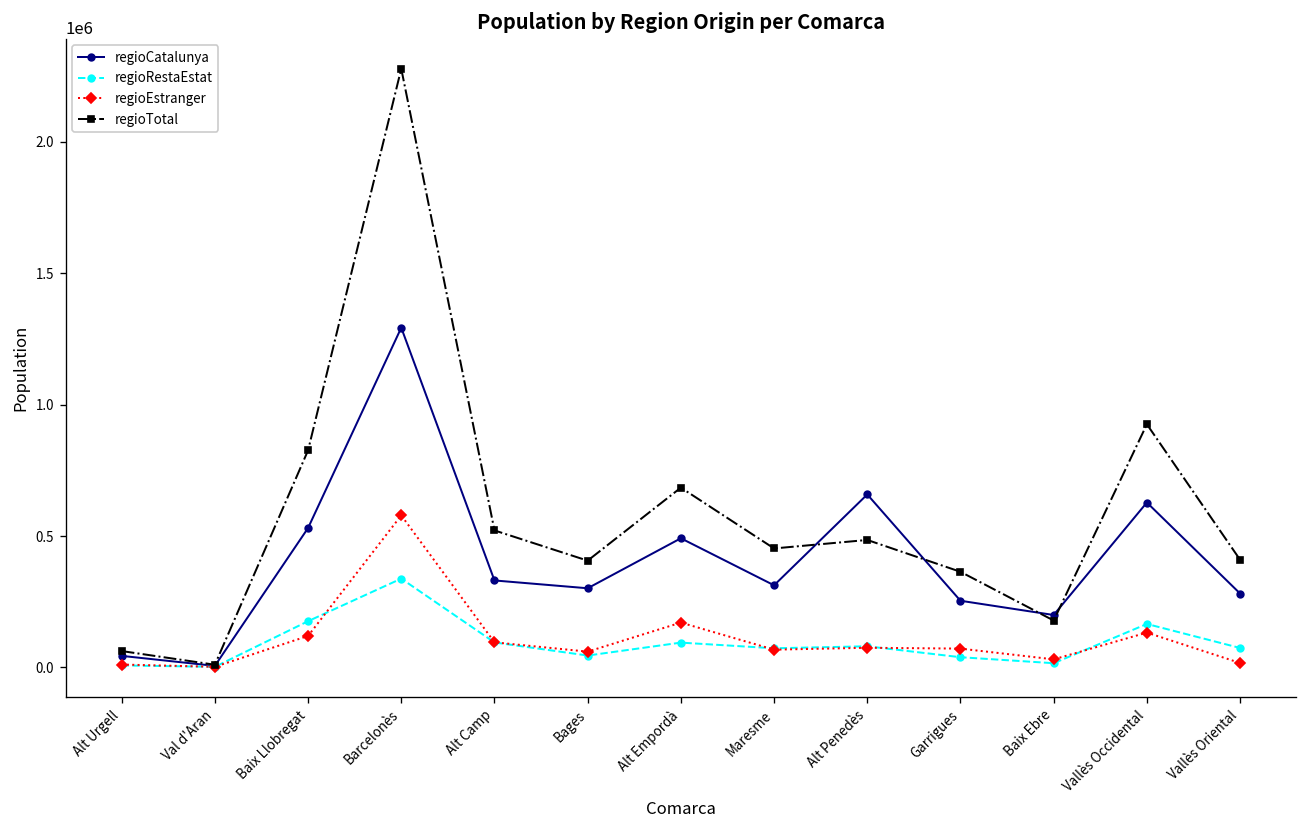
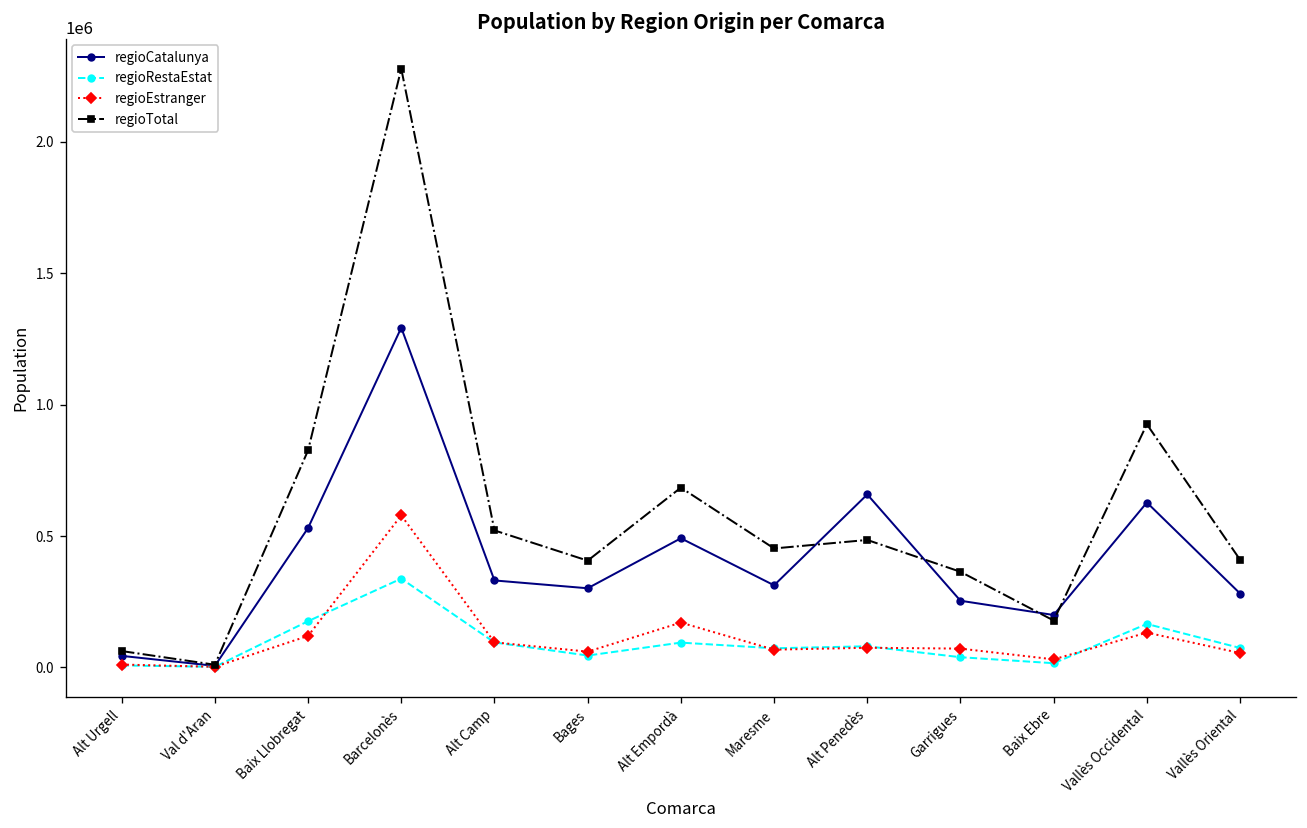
  {
    "regioCatalunya": {
      "Alt Urgell": 40000,
      "Baix Llobregat": 530000,
      "Barcelonès": 1290000,
      "Alt Camp": 330000,
      "Bages": 300000,
      "Alt Empordà": 490000,
      "Maresme": 310000,
      "Alt Penedès": 660000,
      "Garrigues": 250000,
      "Baix Ebre": 200000,
      "Vallès Occidental": 630000,
      "Vallès Oriental": 280000
    },
    "regioRestaEstat": {
      "Baix Llobregat": 180000,
      "Barcelonès": 340000,
      "Bages": 50000,
      "Alt Empordà": 90000,
      "Garrigues": 40000,
      "Baix Ebre": 20000,
      "Vallès Occidental": 170000,
      "Vallès Oriental": 70000
    },
    "regioEstranger": {
      "Baix Llobregat": 120000,
      "Barcelonès": 580000,
      "Bages": 60000,
      "Alt Empordà": 170000,
      "Garrigues": 70000,
      "Baix Ebre": 30000,
      "Vallès Occidental": 130000,
-     "Vallès Oriental": 20000
+     "Vallès Oriental": 50000
    },
    "regioTotal": {
      "Alt Urgell": 60000,
      "Baix Llobregat": 830000,
      "Barcelonès": 2280000,
      "Alt Camp": 520000,
      "Bages": 410000,
      "Alt Empordà": 680000,
      "Maresme": 450000,
      "Alt Penedès": 490000,
      "Garrigues": 360000,
      "Baix Ebre": 180000,
      "Vallès Occidental": 930000,
      "Vallès Oriental": 410000
    }
  }
